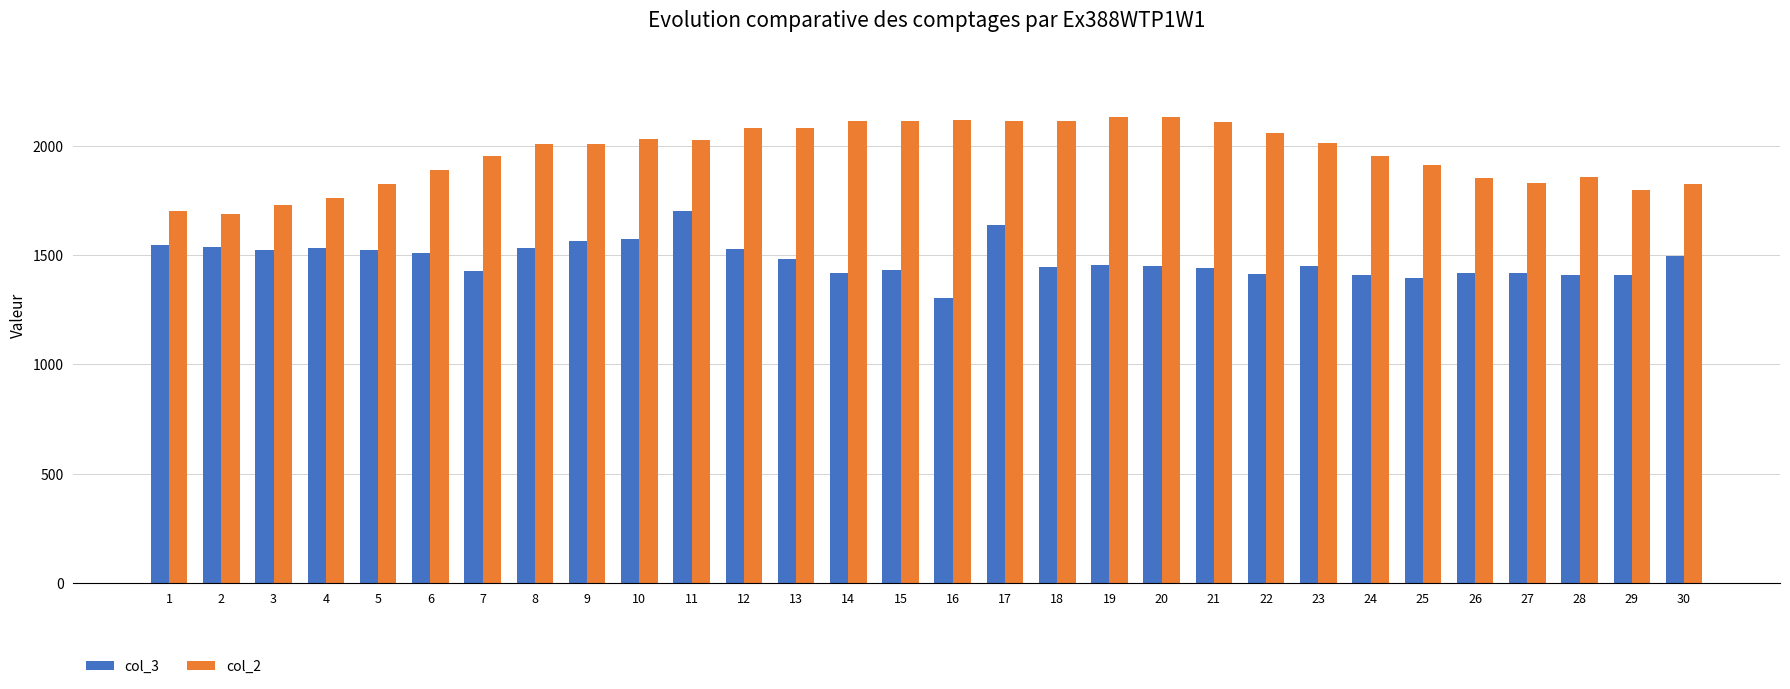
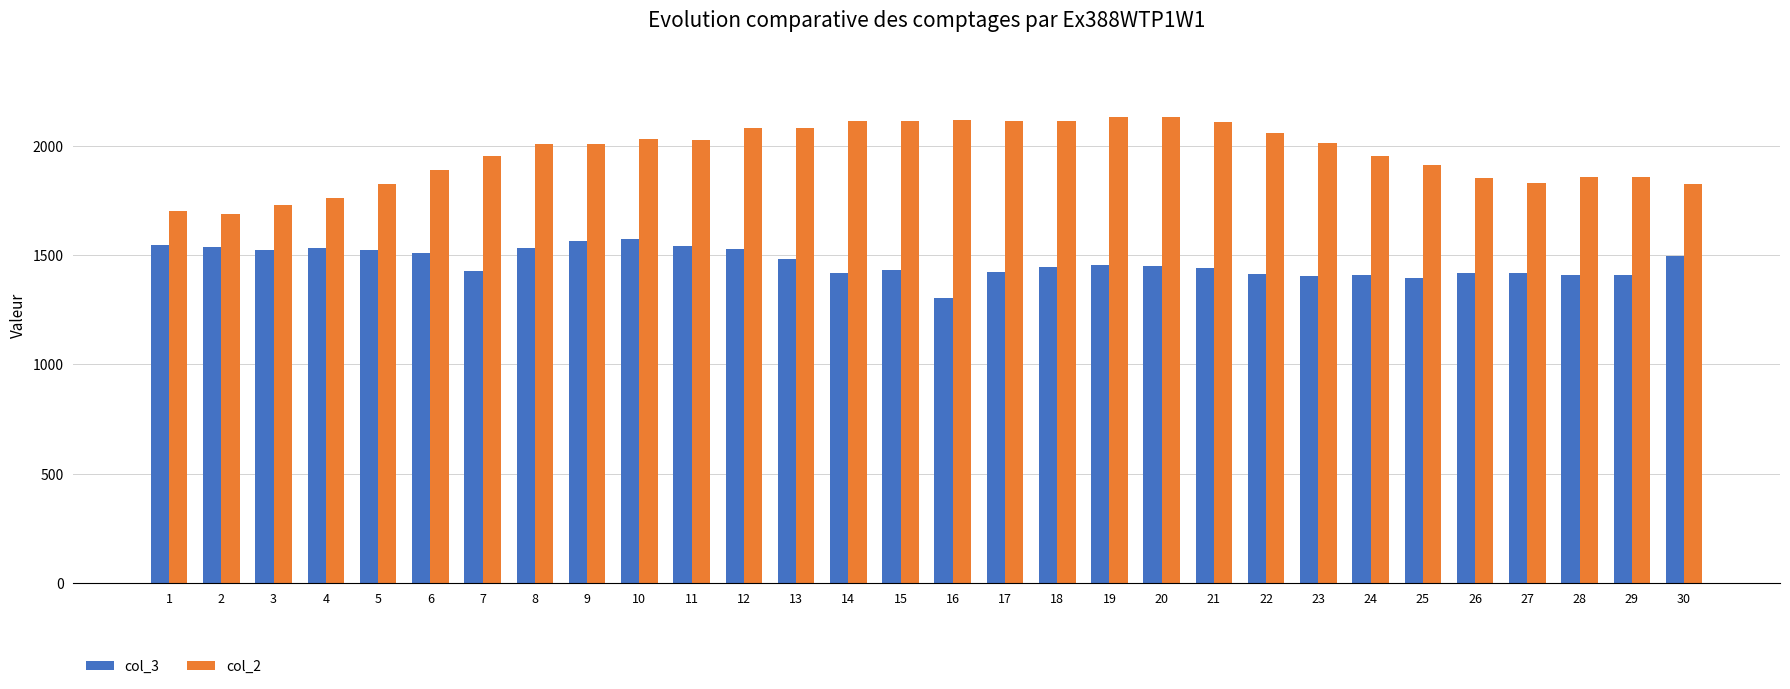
  {
    "col_3": {
      "1": 1550,
      "2": 1540,
      "3": 1520,
      "4": 1530,
      "5": 1520,
      "6": 1510,
      "7": 1430,
      "8": 1530,
      "9": 1560,
      "10": 1570,
-     "11": 1700,
+     "11": 1540,
      "12": 1530,
      "13": 1480,
      "14": 1420,
      "15": 1430,
      "16": 1300,
-     "17": 1640,
+     "17": 1420,
      "18": 1440,
      "19": 1460,
      "20": 1450,
      "21": 1440,
      "22": 1410,
-     "23": 1450,
+     "23": 1400,
      "24": 1410,
      "25": 1400,
      "26": 1420,
      "27": 1420,
      "28": 1410,
      "29": 1410,
      "30": 1490
    },
    "col_2": {
      "1": 1700,
      "2": 1690,
      "3": 1730,
      "4": 1760,
      "5": 1820,
      "6": 1890,
      "7": 1950,
      "8": 2010,
      "9": 2010,
      "10": 2030,
      "11": 2030,
      "12": 2080,
      "13": 2080,
      "14": 2110,
      "15": 2120,
      "16": 2120,
      "17": 2110,
      "18": 2110,
      "19": 2130,
      "20": 2130,
      "21": 2110,
      "22": 2060,
      "23": 2010,
      "24": 1960,
      "25": 1910,
      "26": 1850,
      "27": 1830,
      "28": 1860,
-     "29": 1800,
+     "29": 1860,
      "30": 1820
    }
  }
